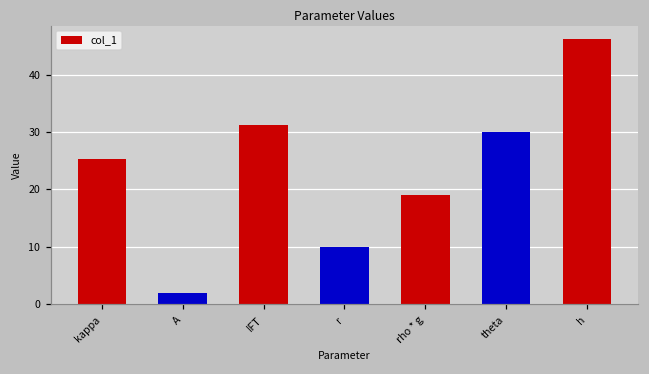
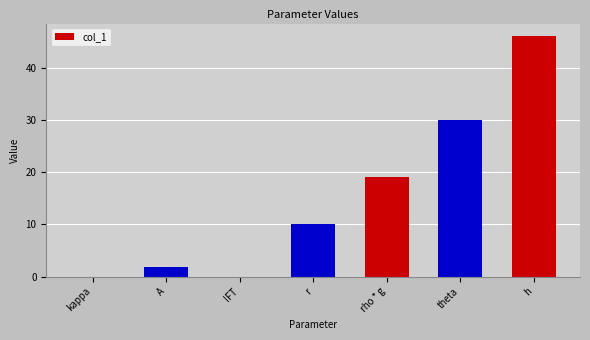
  {
-   "kappa": 25,
+   "kappa": 0,
    "A": 2,
-   "IFT": 31,
+   "IFT": 0,
    "r": 10,
    "rho * g": 19,
    "theta": 30,
    "h": 46
  }
